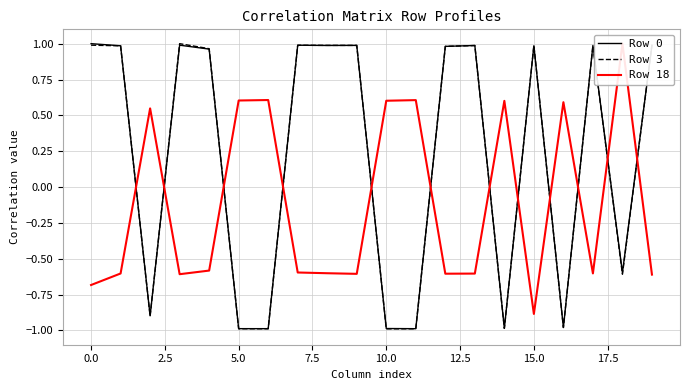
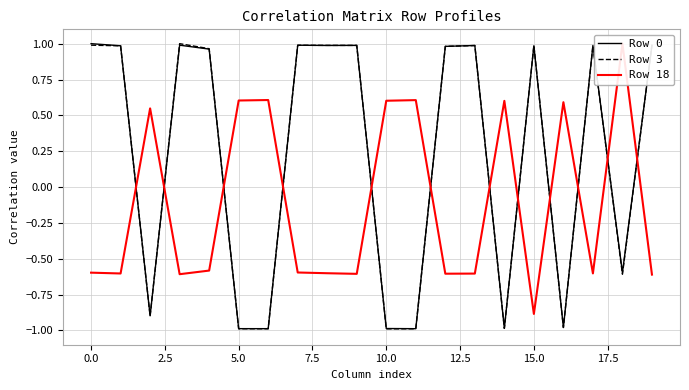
  {
    "Row 18": {
-     "0.0": -0.68,
+     "0.0": -0.60,
      "5.0": 0.60,
      "10.0": 0.60,
      "15.0": -0.89
    }
  }
